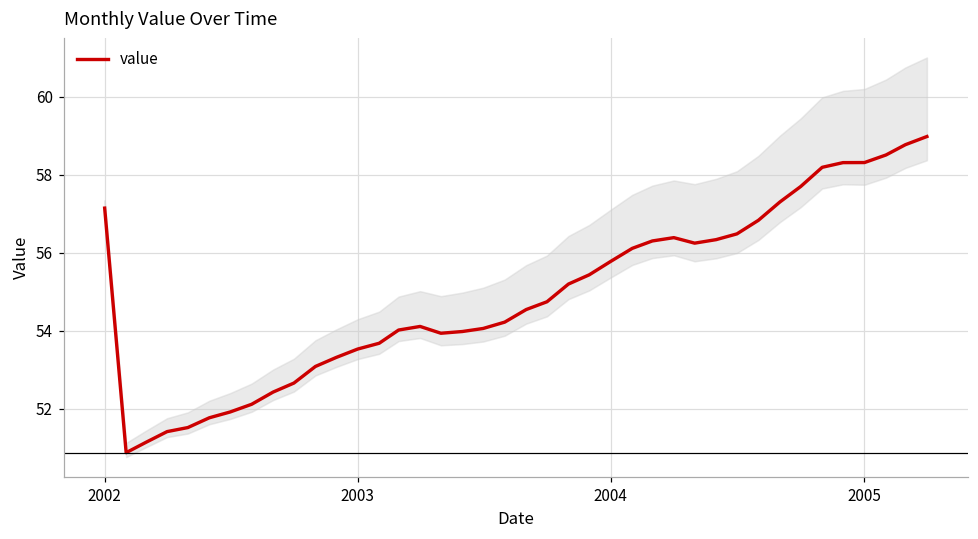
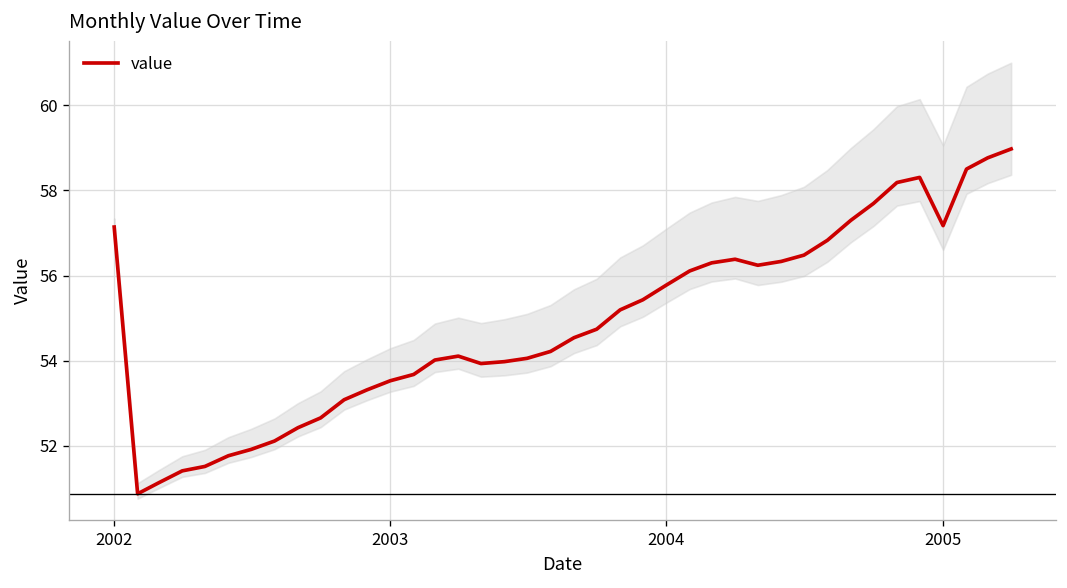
  {
    "value": {
      "2002": 57.1,
      "2003": 53.5,
      "2004": 55.8,
-     "2005": 58.3
+     "2005": 57.2
    }
  }
